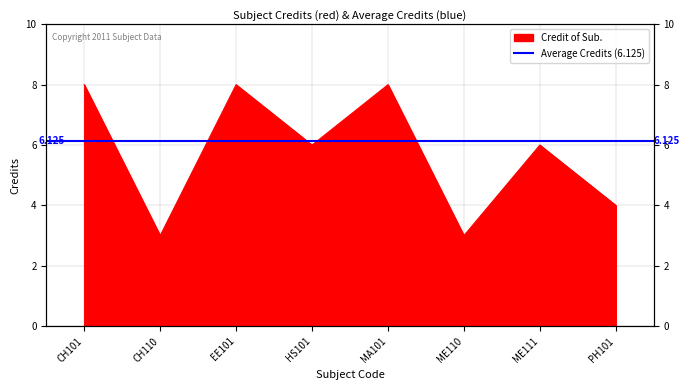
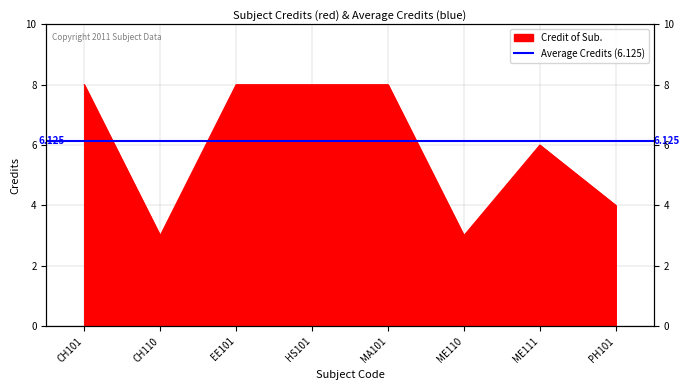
  {
    "CH101": 8,
    "CH110": 3,
    "EE101": 8,
-   "HS101": 6,
+   "HS101": 8,
    "MA101": 8,
    "ME110": 3,
    "ME111": 6,
    "PH101": 4
  }
